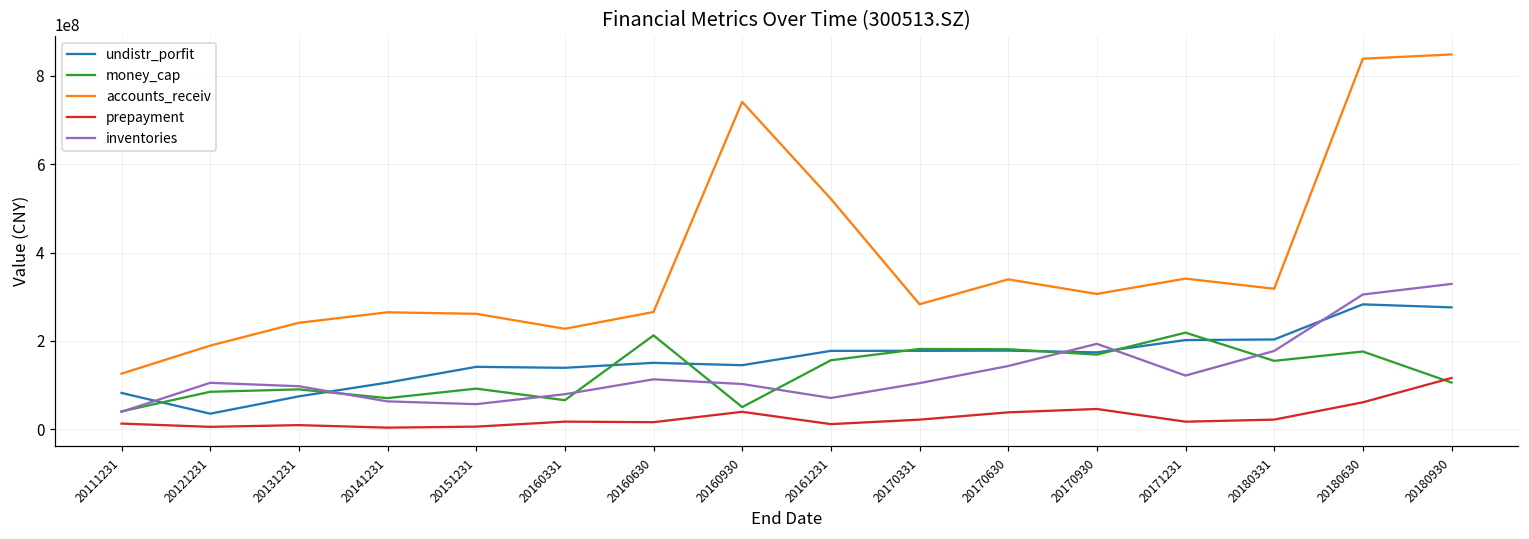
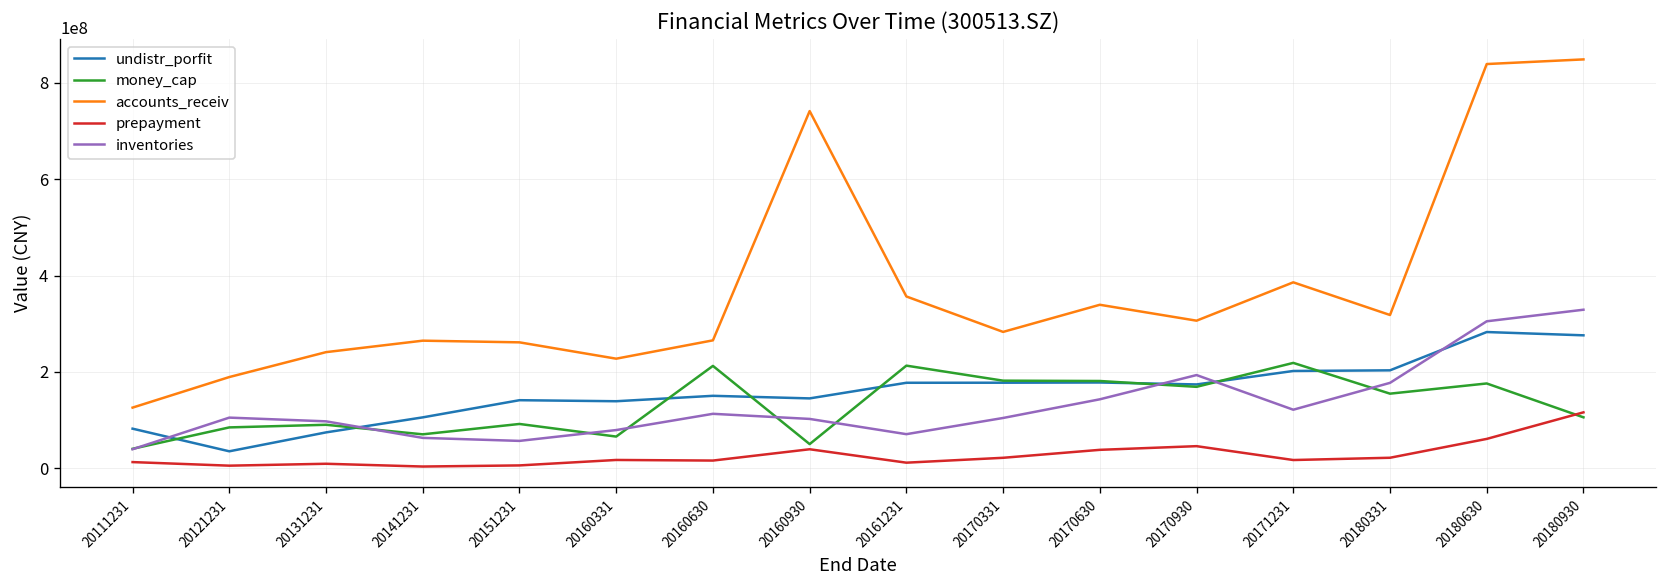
  {
    "undistr_porfit": {
      "20111231": 80000000,
      "20121231": 40000000,
      "20131231": 70000000,
      "20141231": 110000000,
      "20151231": 140000000,
      "20160331": 140000000,
      "20160630": 150000000,
      "20160930": 150000000,
      "20161231": 180000000,
      "20171231": 200000000,
      "20180331": 200000000,
      "20180630": 280000000,
      "20180930": 280000000
    },
    "money_cap": {
      "20121231": 80000000,
      "20131231": 90000000,
      "20141231": 70000000,
      "20151231": 90000000,
      "20160331": 70000000,
      "20160630": 210000000,
      "20160930": 50000000,
-     "20161231": 160000000,
+     "20161231": 210000000,
      "20171231": 220000000,
      "20180331": 150000000,
      "20180630": 180000000,
      "20180930": 110000000
    },
    "accounts_receiv": {
      "20111231": 130000000,
      "20121231": 190000000,
      "20131231": 240000000,
      "20141231": 260000000,
      "20151231": 260000000,
      "20160331": 230000000,
      "20160630": 270000000,
      "20160930": 740000000,
-     "20161231": 520000000,
+     "20161231": 360000000,
      "20170331": 280000000,
      "20170630": 340000000,
      "20170930": 310000000,
-     "20171231": 340000000,
+     "20171231": 390000000,
      "20180331": 320000000,
      "20180630": 840000000,
      "20180930": 850000000
    },
    "prepayment": {
      "20111231": 10000000,
      "20121231": 10000000,
      "20131231": 10000000,
      "20141231": 0,
      "20151231": 10000000,
      "20160331": 20000000,
      "20160630": 20000000,
      "20160930": 40000000,
      "20161231": 10000000,
      "20170331": 20000000,
      "20170630": 40000000,
      "20170930": 50000000,
      "20171231": 20000000,
      "20180331": 20000000,
      "20180630": 60000000,
      "20180930": 120000000
    },
    "inventories": {
      "20121231": 110000000,
      "20131231": 100000000,
      "20141231": 60000000,
      "20151231": 60000000,
      "20160331": 80000000,
      "20160630": 110000000,
      "20160930": 100000000,
      "20161231": 70000000,
      "20170331": 100000000,
      "20170630": 140000000,
      "20170930": 190000000,
      "20171231": 120000000,
      "20180331": 180000000,
      "20180630": 310000000,
      "20180930": 330000000
    }
  }
